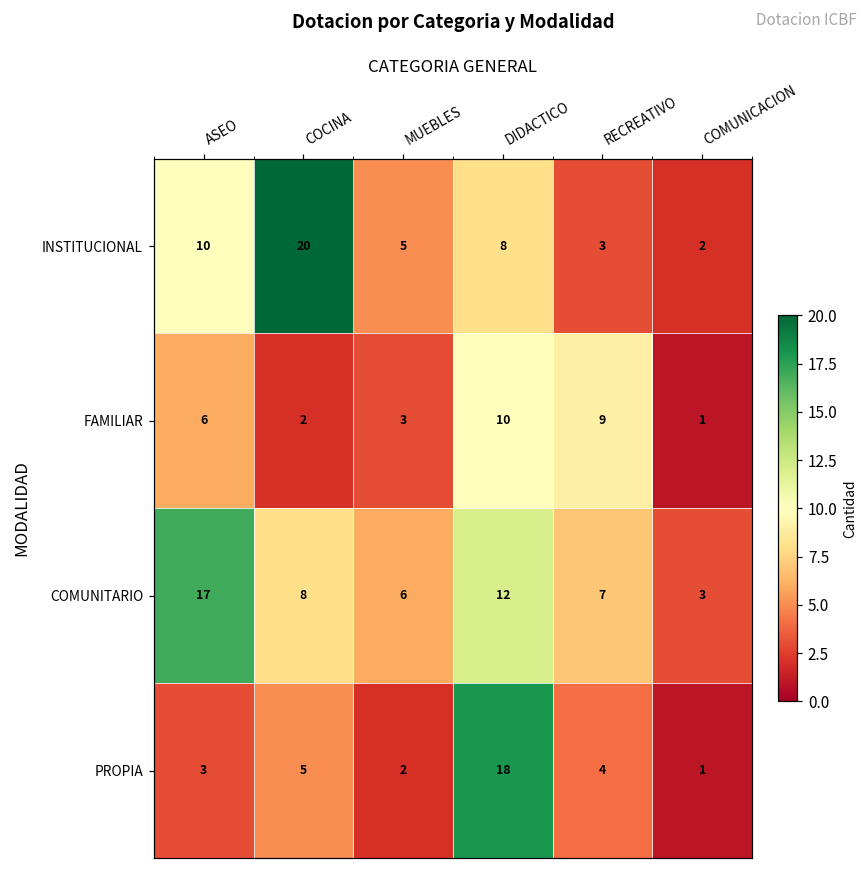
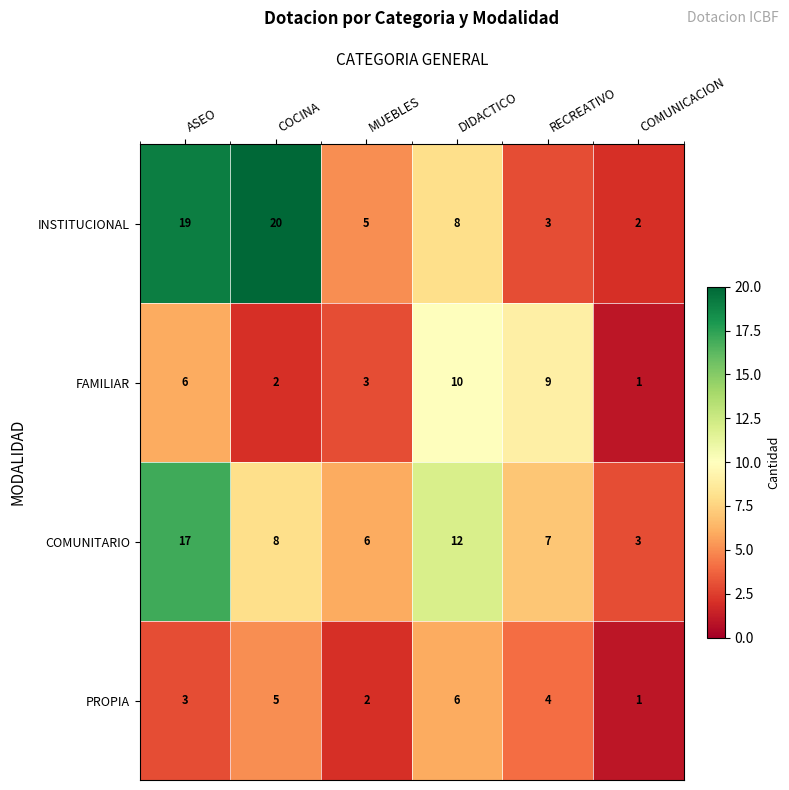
  {
    "INSTITUCIONAL": {
-     "ASEO": 10,
+     "ASEO": 19,
      "COCINA": 20,
      "MUEBLES": 5,
      "DIDACTICO": 8,
      "RECREATIVO": 3,
      "COMUNICACION": 2
    },
    "FAMILIAR": {
      "ASEO": 6,
      "COCINA": 2,
      "MUEBLES": 3,
      "DIDACTICO": 10,
      "RECREATIVO": 9,
      "COMUNICACION": 1
    },
    "COMUNITARIO": {
      "ASEO": 17,
      "COCINA": 8,
      "MUEBLES": 6,
      "DIDACTICO": 12,
      "RECREATIVO": 7,
      "COMUNICACION": 3
    },
    "PROPIA": {
      "ASEO": 3,
      "COCINA": 5,
      "MUEBLES": 2,
-     "DIDACTICO": 18,
+     "DIDACTICO": 6,
      "RECREATIVO": 4,
      "COMUNICACION": 1
    }
  }
